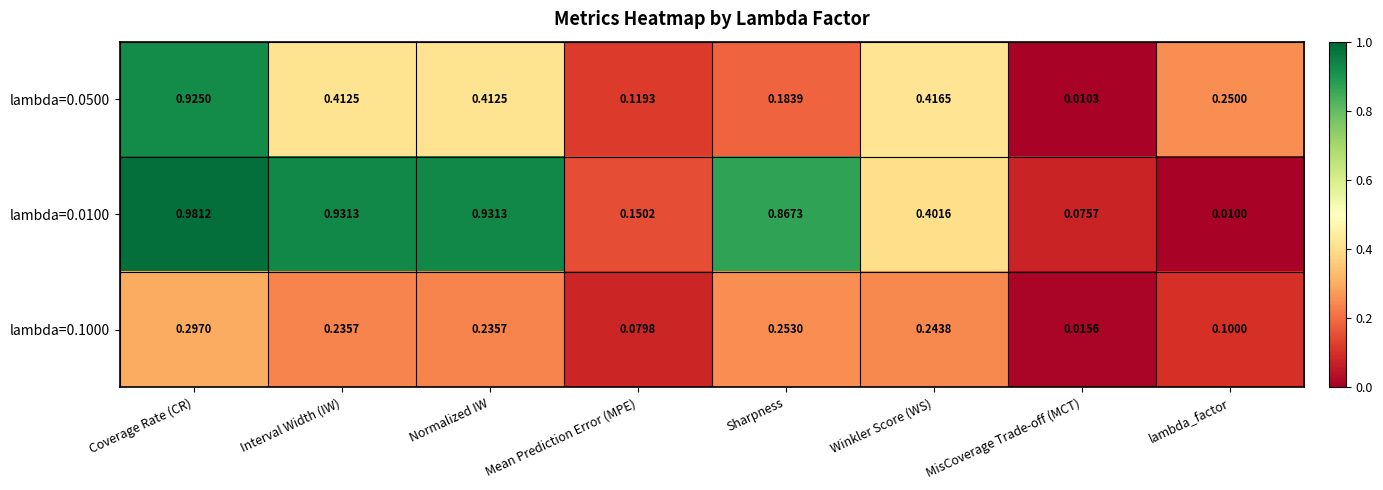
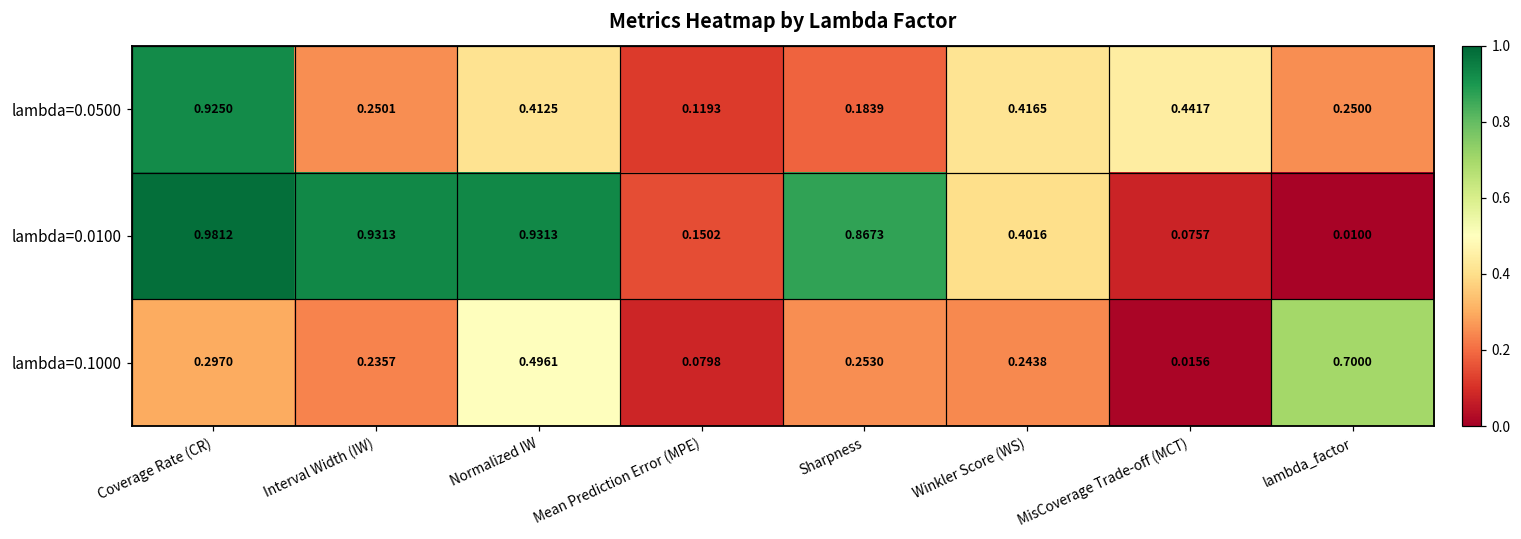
  {
    "lambda=0.0500": {
      "Coverage Rate (CR)": 0.9250,
-     "Interval Width (IW)": 0.4125,
+     "Interval Width (IW)": 0.2501,
      "Normalized IW": 0.4125,
      "Mean Prediction Error (MPE)": 0.1193,
      "Sharpness": 0.1839,
      "Winkler Score (WS)": 0.4165,
-     "MisCoverage Trade-off (MCT)": 0.0103,
+     "MisCoverage Trade-off (MCT)": 0.4417,
      "lambda_factor": 0.2500
    },
    "lambda=0.0100": {
      "Coverage Rate (CR)": 0.9812,
      "Interval Width (IW)": 0.9313,
      "Normalized IW": 0.9313,
      "Mean Prediction Error (MPE)": 0.1502,
      "Sharpness": 0.8673,
      "Winkler Score (WS)": 0.4016,
      "MisCoverage Trade-off (MCT)": 0.0757,
      "lambda_factor": 0.0100
    },
    "lambda=0.1000": {
      "Coverage Rate (CR)": 0.2970,
      "Interval Width (IW)": 0.2357,
-     "Normalized IW": 0.2357,
+     "Normalized IW": 0.4961,
      "Mean Prediction Error (MPE)": 0.0798,
      "Sharpness": 0.2530,
      "Winkler Score (WS)": 0.2438,
      "MisCoverage Trade-off (MCT)": 0.0156,
-     "lambda_factor": 0.1000
+     "lambda_factor": 0.7000
    }
  }
